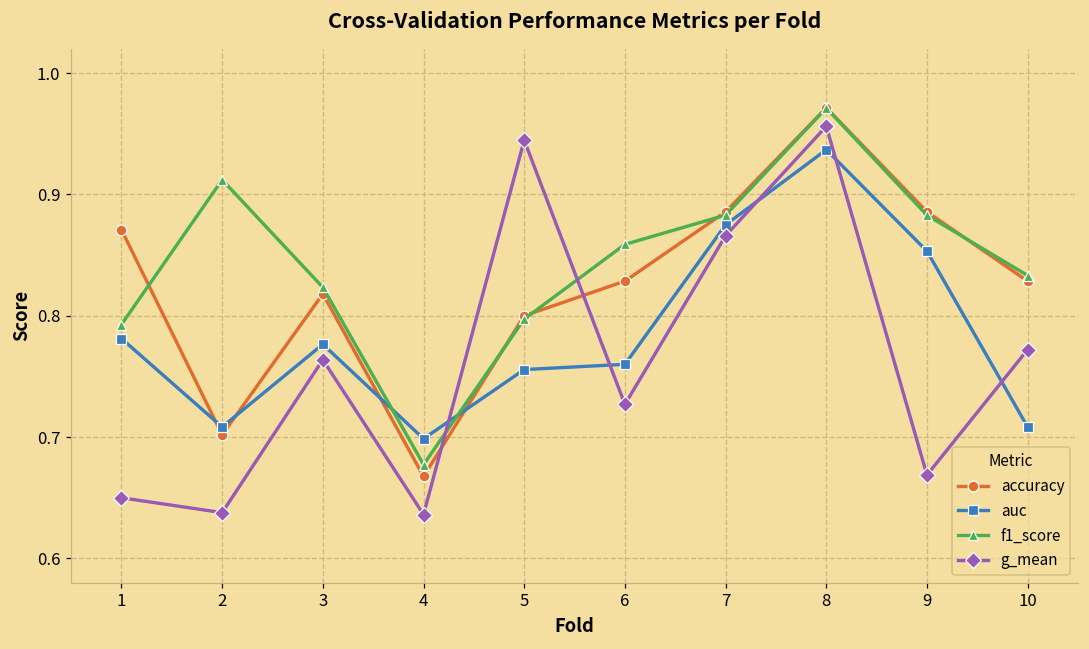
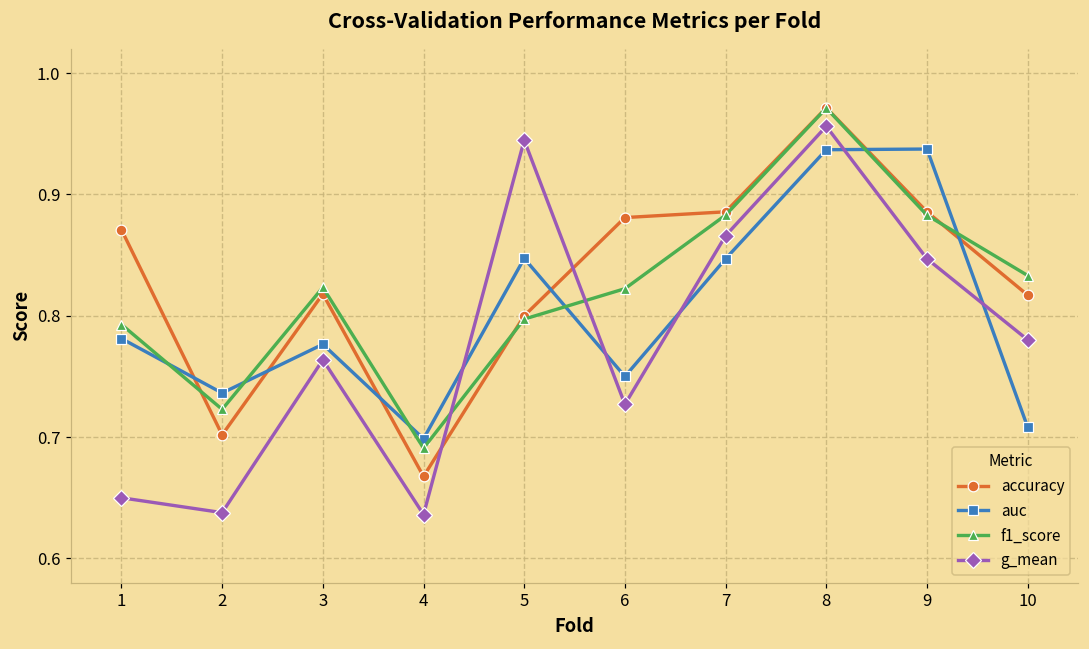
  {
    "accuracy": {
      "1": 0.871,
      "2": 0.702,
      "3": 0.818,
      "4": 0.668,
      "5": 0.800,
-     "6": 0.829,
+     "6": 0.881,
      "7": 0.886,
      "9": 0.886,
-     "10": 0.829
+     "10": 0.817
    },
    "auc": {
      "1": 0.781,
-     "2": 0.708,
+     "2": 0.736,
      "3": 0.777,
      "4": 0.699,
-     "5": 0.756,
-     "6": 0.76,
-     "7": 0.875,
+     "5": 0.847,
+     "6": 0.75,
+     "7": 0.847,
      "8": 0.937,
-     "9": 0.853,
+     "9": 0.937,
      "10": 0.708
    },
    "f1_score": {
      "1": 0.793,
-     "2": 0.912,
+     "2": 0.723,
      "3": 0.823,
-     "4": 0.677,
+     "4": 0.691,
      "5": 0.797,
-     "6": 0.859,
+     "6": 0.822,
      "7": 0.883,
      "9": 0.883,
      "10": 0.833
    },
    "g_mean": {
      "1": 0.650,
      "2": 0.638,
      "3": 0.764,
      "4": 0.636,
      "5": 0.945,
      "6": 0.727,
      "7": 0.866,
      "8": 0.956,
-     "9": 0.669,
-     "10": 0.772
+     "9": 0.847,
+     "10": 0.780
    }
  }
